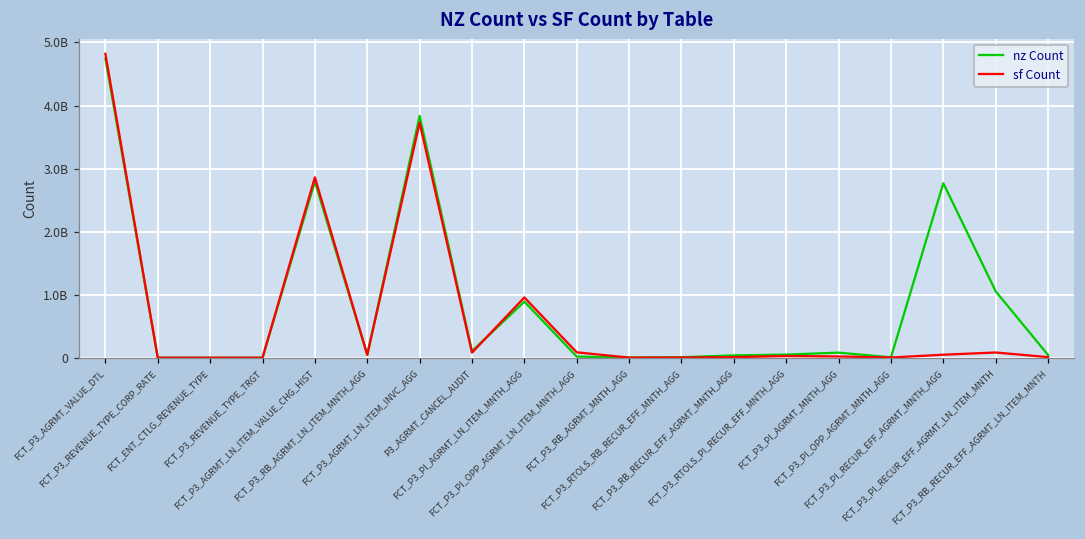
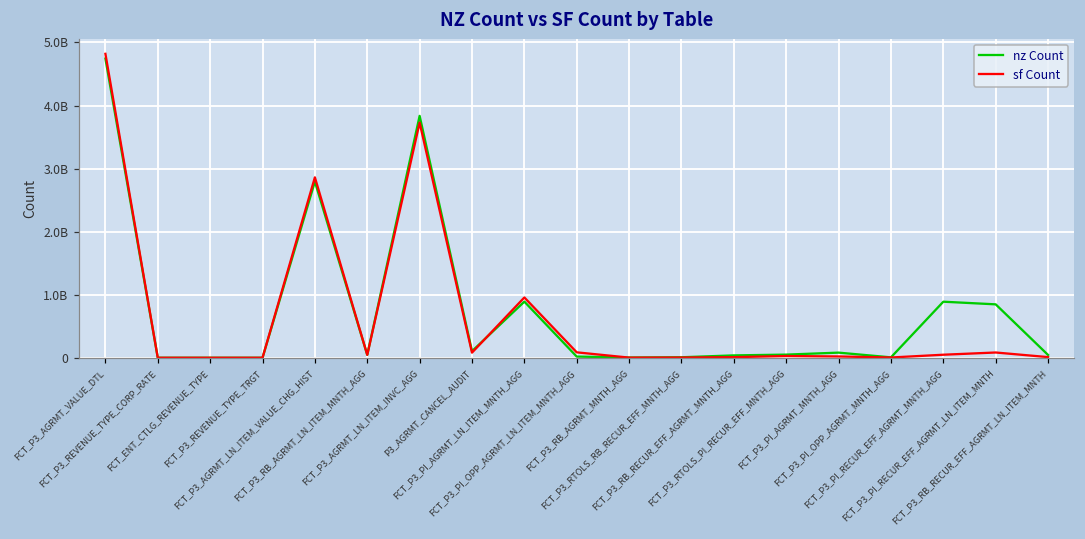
  {
    "nz Count": {
      "FCT_P3_AGRMT_VALUE_DTL": 4700000000,
      "FCT_P3_AGRMT_LN_ITEM_VALUE_CHG_HIST": 2800000000,
      "FCT_P3_AGRMT_LN_ITEM_INVC_AGG": 3800000000,
      "FCT_P3_PI_AGRMT_LN_ITEM_MNTH_AGG": 900000000,
      "FCT_P3_PI_OPP_AGRMT_LN_ITEM_MNTH_AGG": 0,
      "FCT_P3_PI_AGRMT_MNTH_AGG": 100000000,
-     "FCT_P3_PI_RECUR_EFF_AGRMT_MNTH_AGG": 2800000000,
-     "FCT_P3_PI_RECUR_EFF_AGRMT_LN_ITEM_MNTH": 1100000000
+     "FCT_P3_PI_RECUR_EFF_AGRMT_MNTH_AGG": 900000000,
+     "FCT_P3_PI_RECUR_EFF_AGRMT_LN_ITEM_MNTH": 800000000
    },
    "sf Count": {
      "FCT_P3_AGRMT_VALUE_DTL": 4800000000,
      "FCT_P3_AGRMT_LN_ITEM_VALUE_CHG_HIST": 2900000000,
      "FCT_P3_AGRMT_LN_ITEM_INVC_AGG": 3700000000,
      "FCT_P3_PI_AGRMT_LN_ITEM_MNTH_AGG": 1000000000,
      "FCT_P3_PI_OPP_AGRMT_LN_ITEM_MNTH_AGG": 100000000,
      "FCT_P3_PI_AGRMT_MNTH_AGG": 0,
      "FCT_P3_PI_RECUR_EFF_AGRMT_MNTH_AGG": 0,
      "FCT_P3_PI_RECUR_EFF_AGRMT_LN_ITEM_MNTH": 100000000
    }
  }
